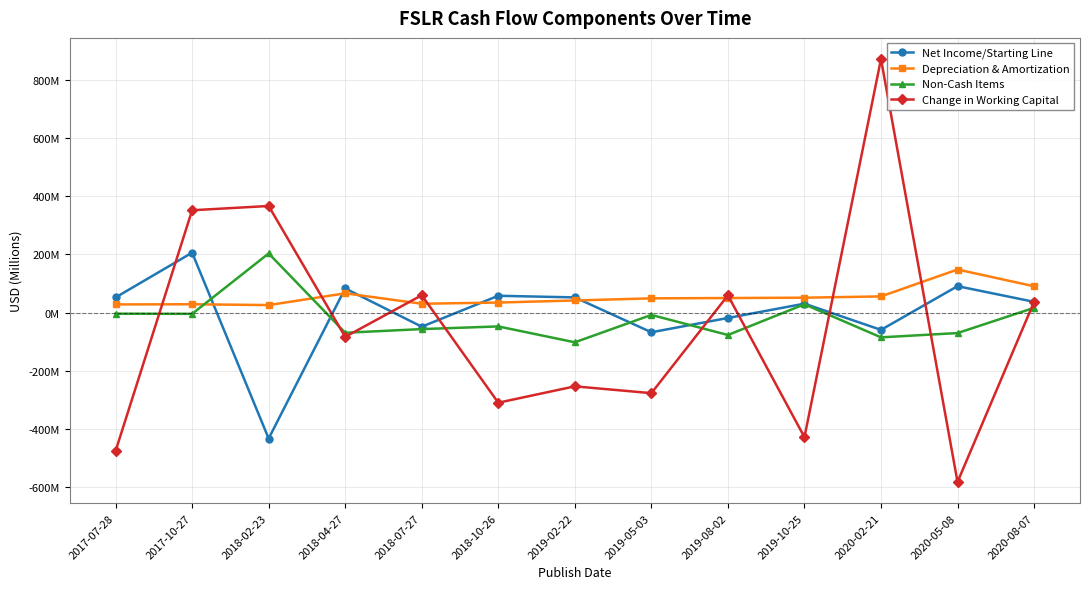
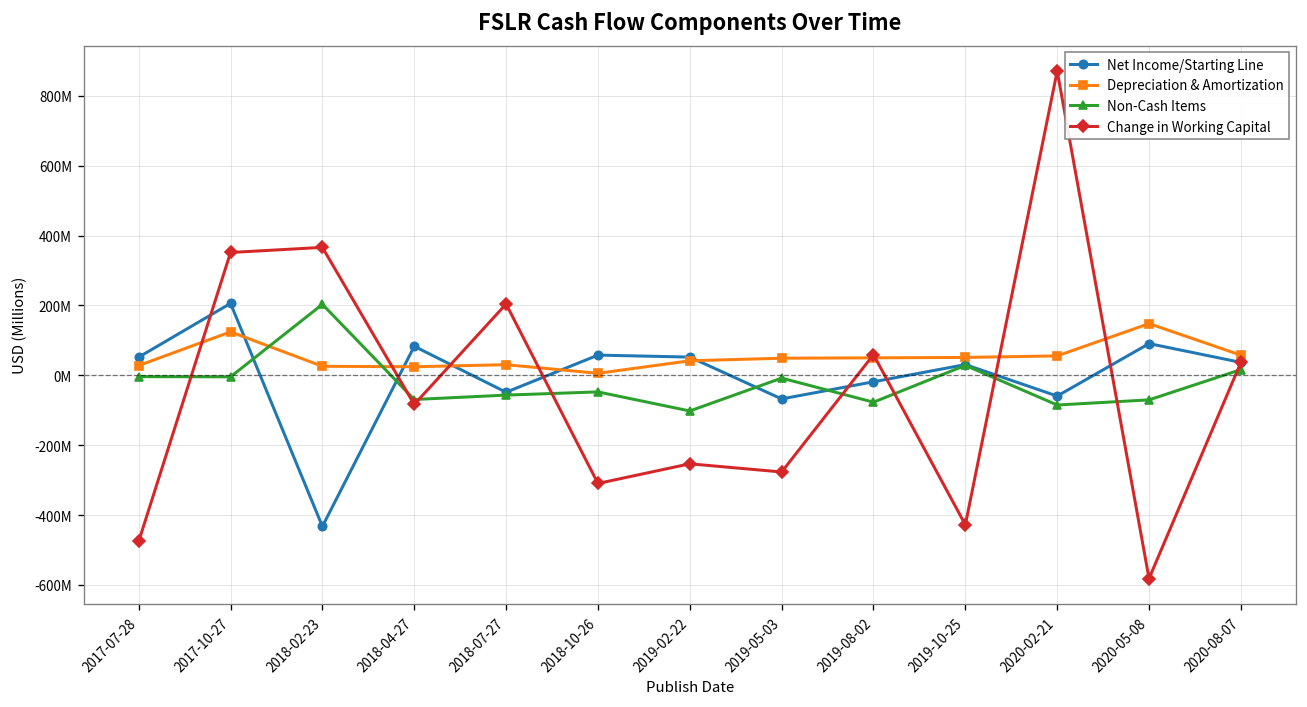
  {
    "Net Income/Starting Line": {
      "2017-07-28": 50000000,
      "2017-10-27": 210000000,
      "2018-02-23": -430000000,
      "2018-04-27": 80000000,
      "2018-10-26": 60000000,
      "2019-02-22": 50000000,
      "2019-05-03": -70000000,
      "2019-08-02": -20000000,
      "2020-02-21": -60000000,
      "2020-05-08": 90000000
    },
    "Depreciation & Amortization": {
      "2017-07-28": 30000000,
-     "2017-10-27": 30000000,
+     "2017-10-27": 120000000,
      "2018-02-23": 30000000,
-     "2018-04-27": 70000000,
+     "2018-04-27": 20000000,
      "2018-07-27": 30000000,
-     "2018-10-26": 30000000,
+     "2018-10-26": 10000000,
      "2019-02-22": 40000000,
      "2019-05-03": 50000000,
      "2019-08-02": 50000000,
      "2019-10-25": 50000000,
      "2020-02-21": 60000000,
      "2020-05-08": 150000000,
-     "2020-08-07": 90000000
+     "2020-08-07": 60000000
    },
    "Non-Cash Items": {
      "2017-07-28": 0,
      "2017-10-27": 0,
      "2018-02-23": 200000000,
      "2018-04-27": -70000000,
      "2018-10-26": -50000000,
      "2019-02-22": -100000000,
      "2019-05-03": -10000000,
      "2019-08-02": -80000000,
      "2020-02-21": -90000000,
      "2020-05-08": -70000000,
      "2020-08-07": 20000000
    },
    "Change in Working Capital": {
      "2017-07-28": -480000000,
      "2017-10-27": 350000000,
      "2018-02-23": 370000000,
      "2018-04-27": -80000000,
-     "2018-07-27": 60000000,
+     "2018-07-27": 200000000,
      "2018-10-26": -310000000,
      "2019-02-22": -250000000,
      "2019-05-03": -280000000,
      "2019-08-02": 60000000,
      "2019-10-25": -430000000,
      "2020-02-21": 870000000,
      "2020-05-08": -580000000
    }
  }
